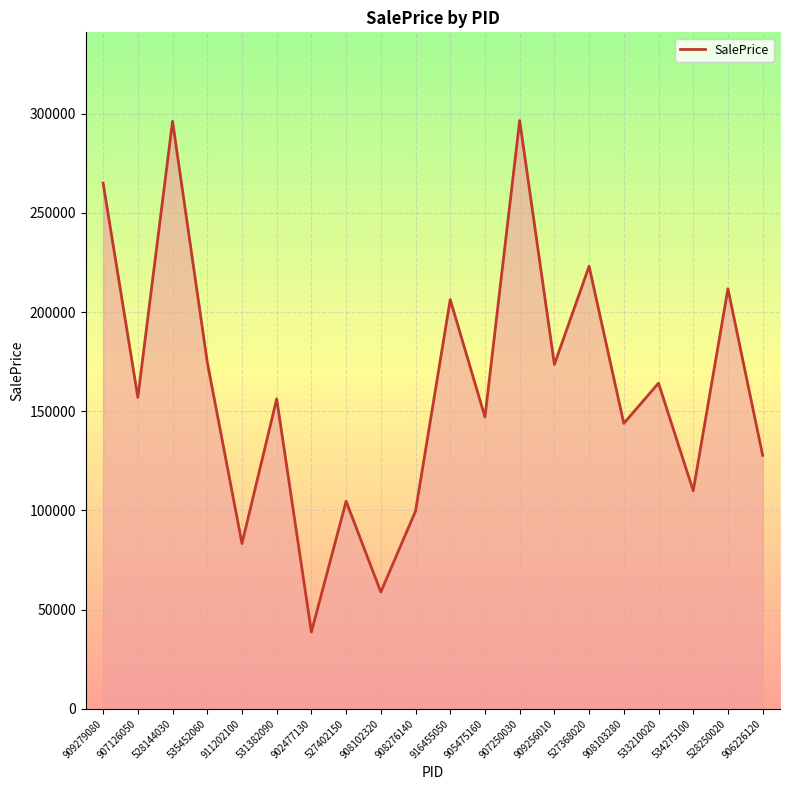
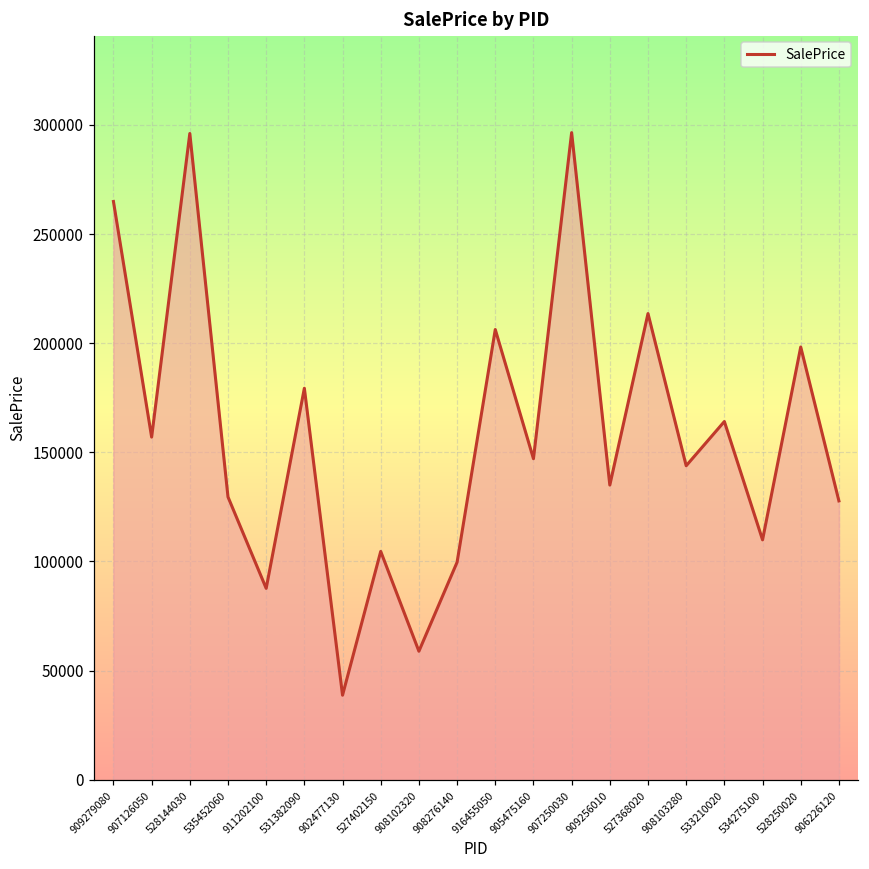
  {
    "909279080": 265000,
    "907126050": 157000,
    "528144030": 296000,
-   "535452060": 175000,
-   "911202100": 83000,
-   "531382090": 156000,
+   "535452060": 130000,
+   "911202100": 88000,
+   "531382090": 179000,
    "902477130": 39000,
    "527402150": 105000,
    "908102320": 59000,
    "908276140": 100000,
    "916455050": 206000,
    "905475160": 147000,
    "907250030": 296000,
-   "909256010": 174000,
-   "527368020": 223000,
+   "909256010": 135000,
+   "527368020": 214000,
    "908103280": 144000,
    "533210020": 164000,
    "534275100": 110000,
-   "528250020": 212000,
+   "528250020": 198000,
    "906226120": 128000
  }
